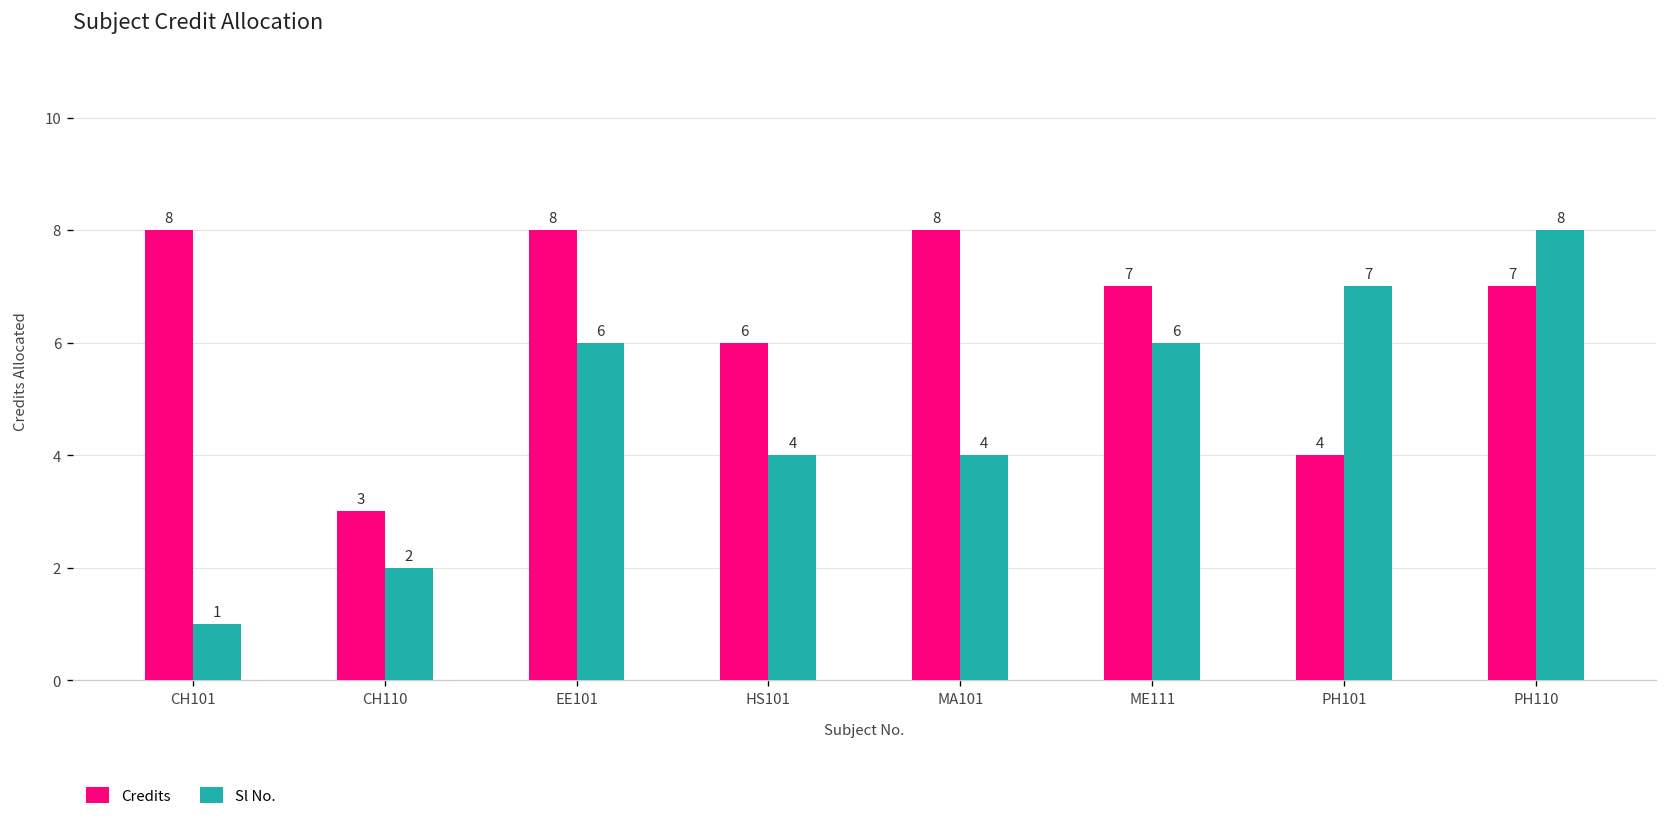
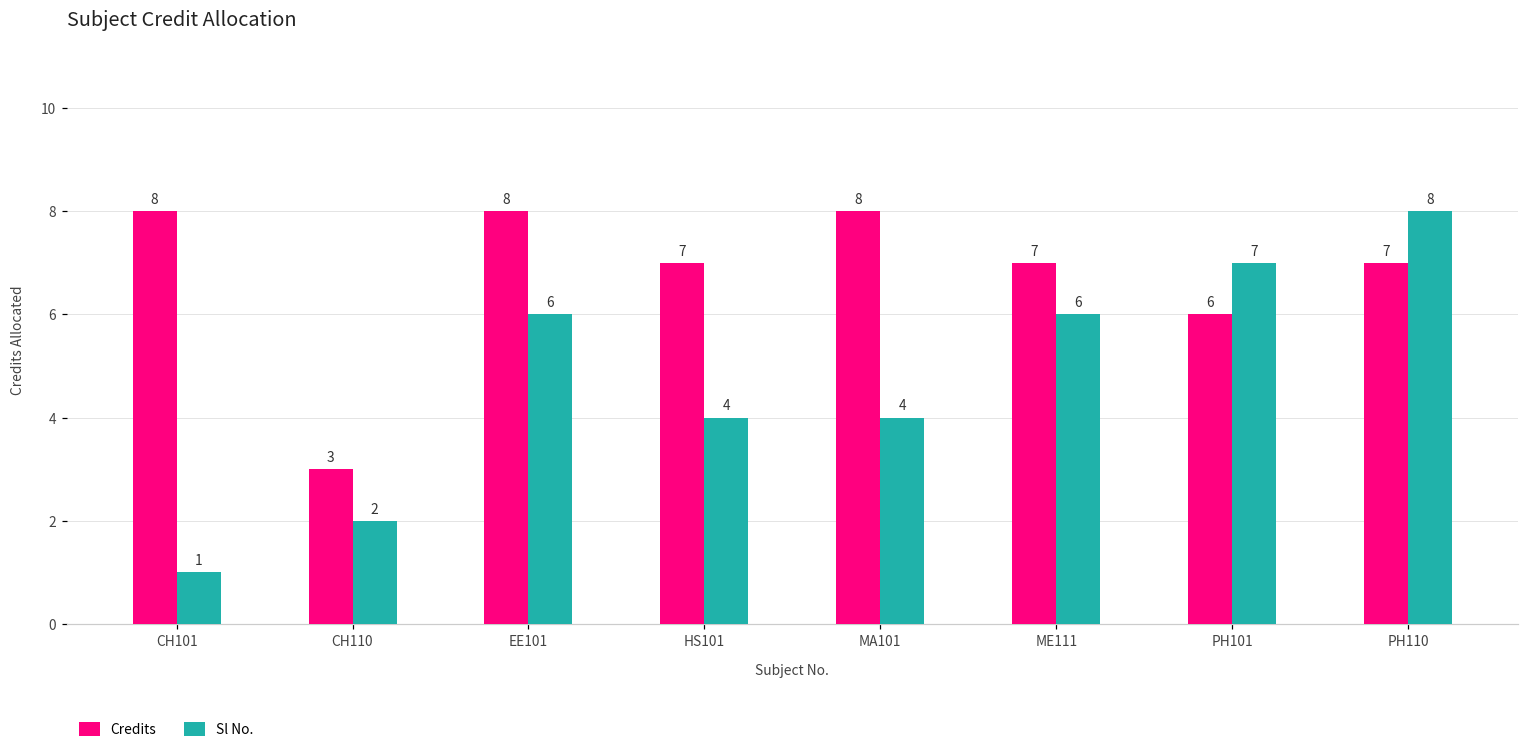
  {
    "Credits": {
      "CH101": 8,
      "CH110": 3,
      "EE101": 8,
-     "HS101": 6,
+     "HS101": 7,
      "MA101": 8,
      "ME111": 7,
-     "PH101": 4,
+     "PH101": 6,
      "PH110": 7
    },
    "Sl No.": {
      "CH101": 1,
      "CH110": 2,
      "EE101": 6,
      "HS101": 4,
      "MA101": 4,
      "ME111": 6,
      "PH101": 7,
      "PH110": 8
    }
  }
